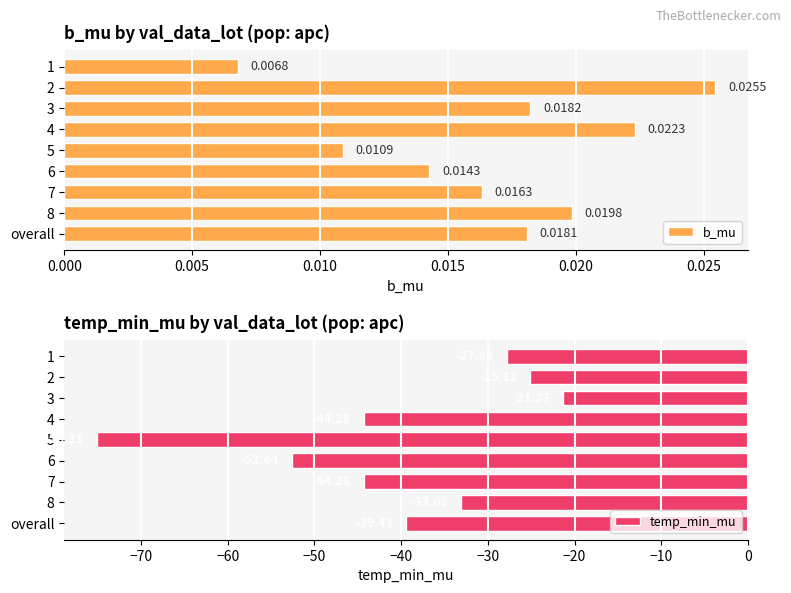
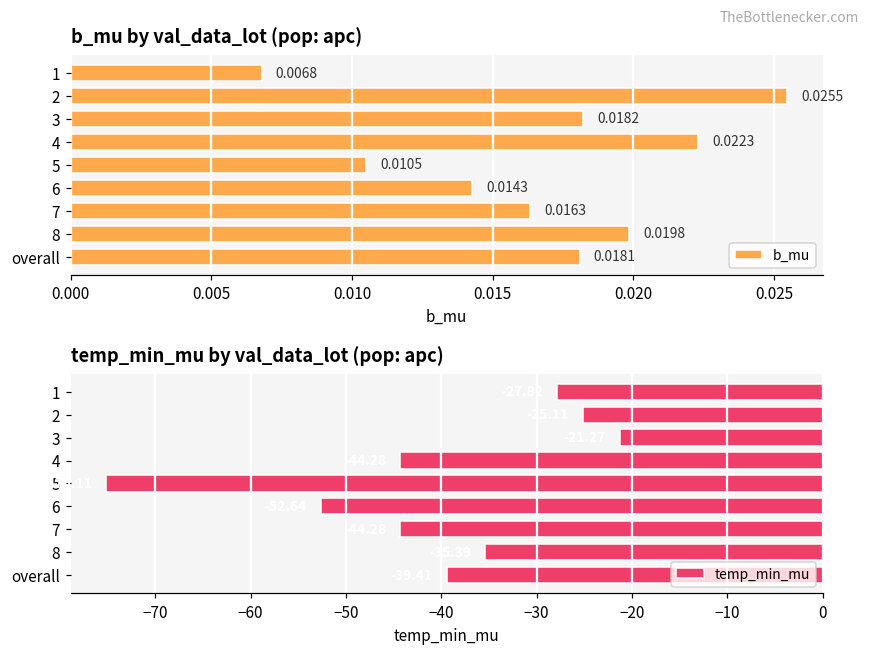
  {
    "b_mu by val_data_lot (pop: apc)": {
      "1": 0.0068,
      "2": 0.0255,
      "3": 0.0182,
      "4": 0.0223,
-     "5": 0.0109,
+     "5": 0.0105,
      "6": 0.0143,
      "7": 0.0163,
      "8": 0.0198,
      "overall": 0.0181
    },
    "temp_min_mu by val_data_lot (pop: apc)": {
      "1": -28,
      "2": -25,
      "3": -21,
      "4": -44,
      "5": -75,
      "6": -53,
      "7": -44,
-     "8": -33,
+     "8": -35,
      "overall": -39
    }
  }
